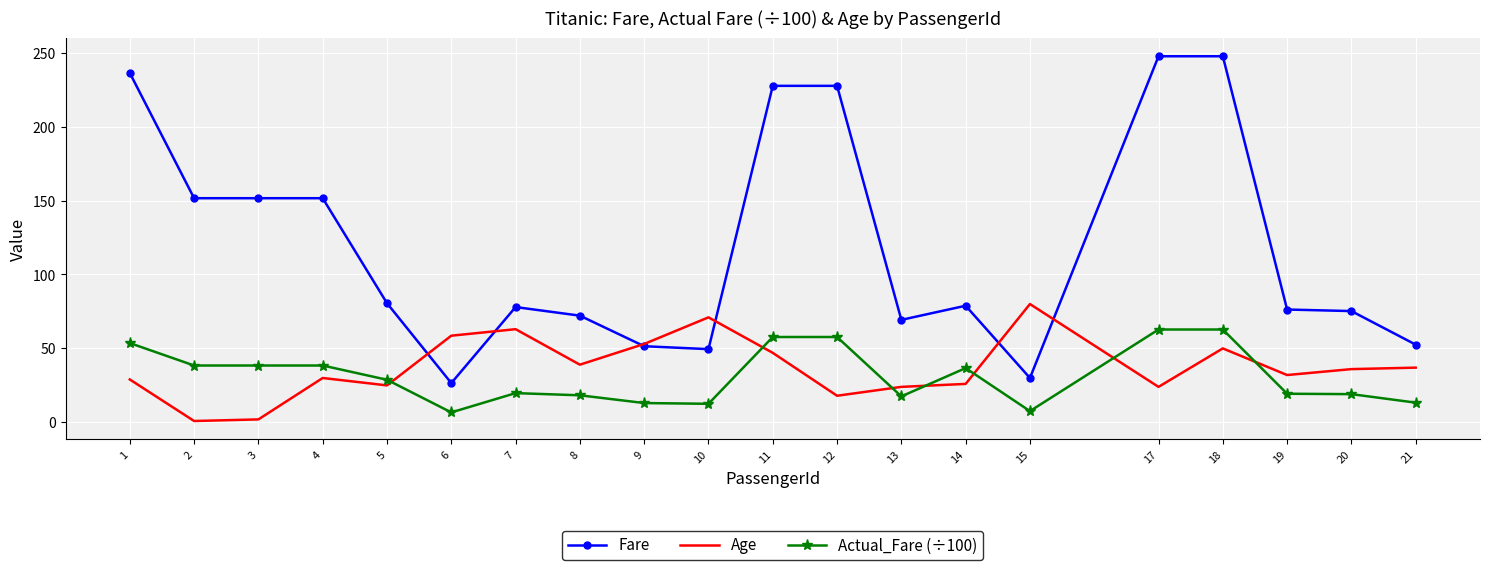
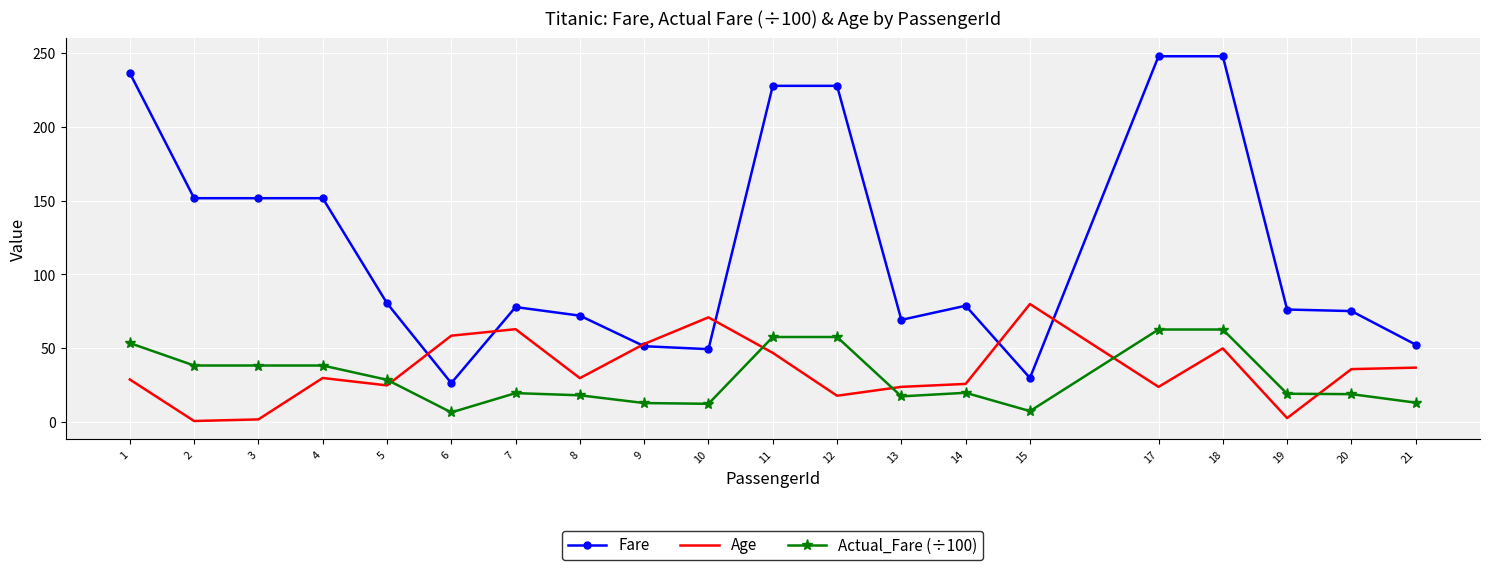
  {
    "Fare": {
      "1": 236,
      "2": 152,
      "3": 152,
      "4": 152,
      "5": 81,
      "6": 27,
      "7": 78,
      "8": 72,
      "10": 50,
      "11": 228,
      "12": 228,
      "13": 69,
      "14": 79,
      "15": 30,
      "17": 248,
      "18": 248,
      "19": 76,
      "20": 75,
      "21": 53
    },
    "Age": {
      "1": 29,
      "2": 1,
      "3": 2,
      "4": 30,
      "5": 25,
      "6": 59,
      "7": 63,
-     "8": 39,
+     "8": 30,
      "10": 71,
      "11": 47,
      "12": 18,
      "13": 24,
      "14": 26,
      "15": 80,
      "17": 24,
      "18": 50,
-     "19": 32,
+     "19": 3,
      "20": 36,
      "21": 37
    },
    "Actual_Fare (÷100)": {
      "1": 54,
      "2": 38,
      "3": 38,
      "4": 38,
      "5": 29,
      "6": 7,
      "7": 20,
      "8": 18,
      "9": 13,
      "10": 13,
      "11": 58,
      "12": 58,
      "13": 18,
-     "14": 37,
+     "14": 20,
      "15": 8,
      "17": 63,
      "18": 63,
      "19": 19,
      "20": 19,
      "21": 13
    }
  }
